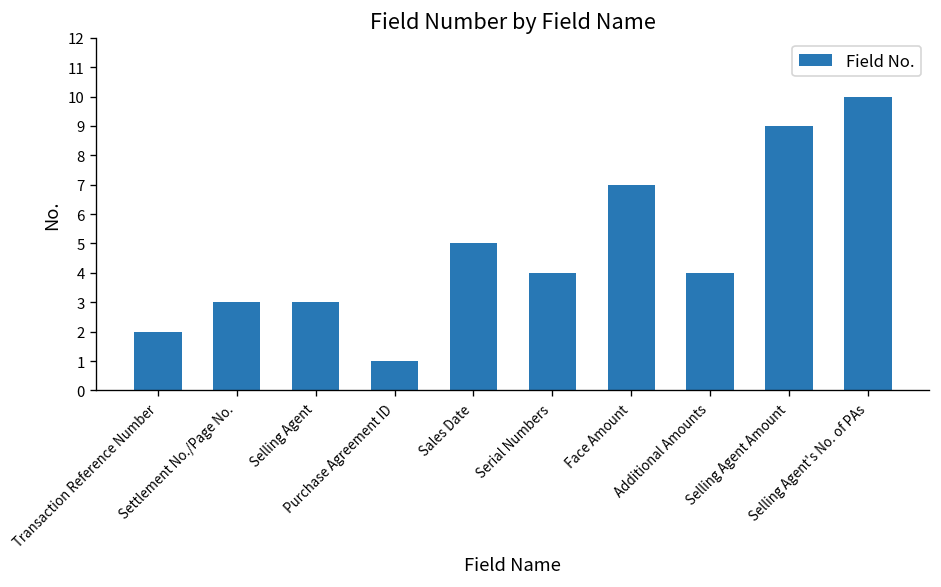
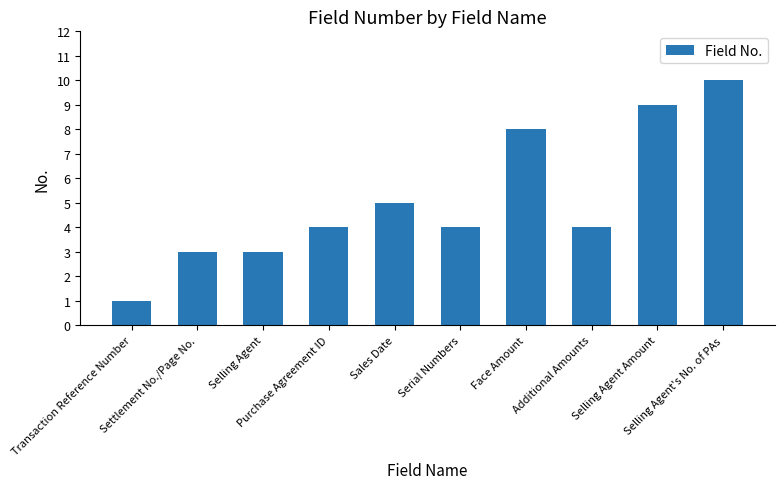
  {
-   "Transaction Reference Number": 2,
+   "Transaction Reference Number": 1,
    "Settlement No./Page No.": 3,
    "Selling Agent": 3,
-   "Purchase Agreement ID": 1,
+   "Purchase Agreement ID": 4,
    "Sales Date": 5,
    "Serial Numbers": 4,
-   "Face Amount": 7,
+   "Face Amount": 8,
    "Additional Amounts": 4,
    "Selling Agent Amount": 9,
    "Selling Agent's No. of PAs": 10
  }
